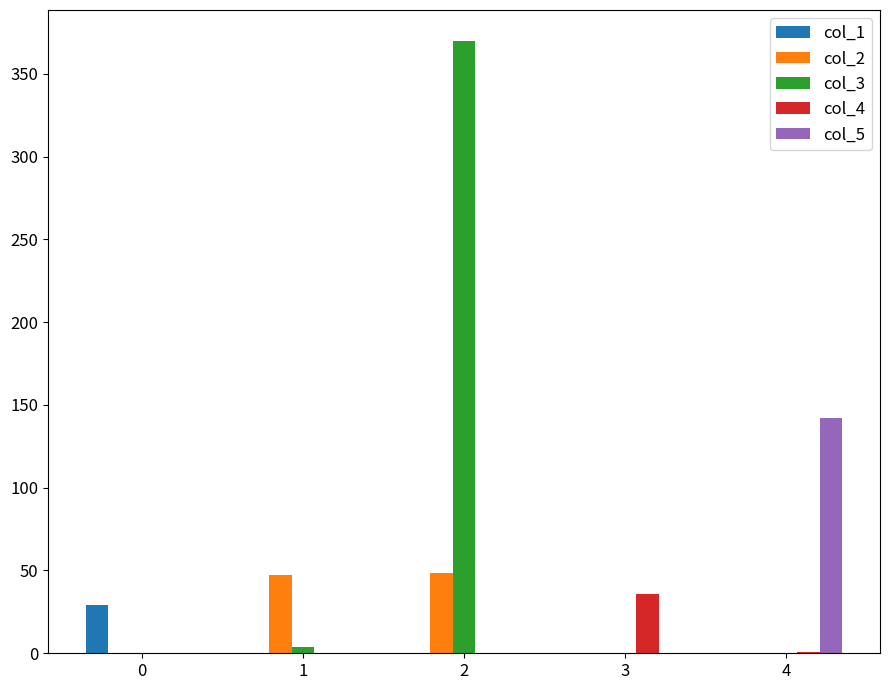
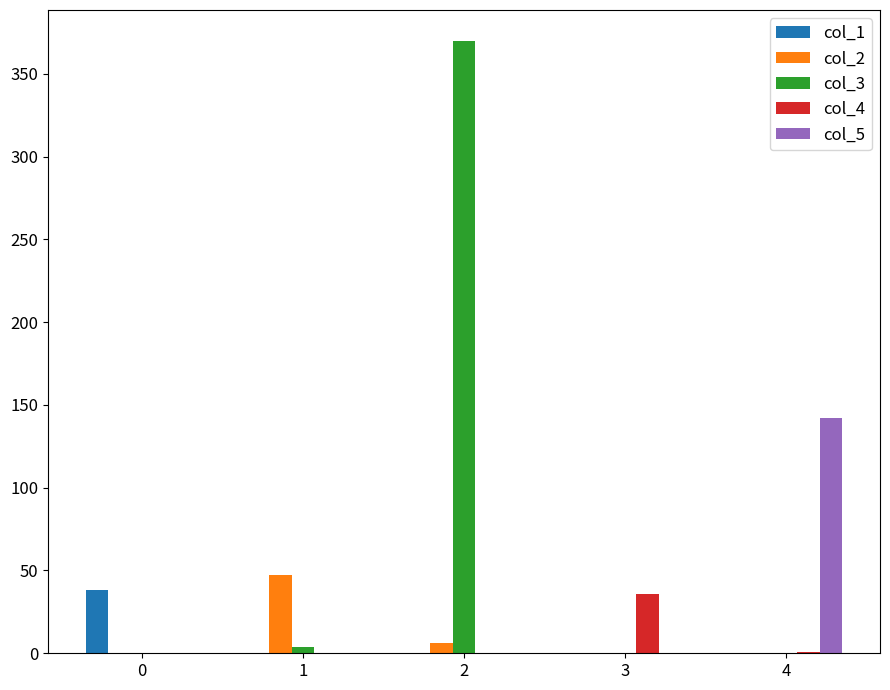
  {
    "col_1": {
-     "0": 29,
+     "0": 38,
      "1": 0,
      "2": 0,
      "3": 0,
      "4": 0
    },
    "col_2": {
      "0": 0,
      "1": 47,
-     "2": 49,
+     "2": 6,
      "3": 0,
      "4": 0
    },
    "col_3": {
      "0": 0,
      "1": 4,
      "2": 370,
      "3": 0,
      "4": 0
    },
    "col_4": {
      "0": 0,
      "1": 0,
      "2": 0,
      "3": 36
    },
    "col_5": {
      "0": 0,
      "1": 0,
      "2": 0,
      "3": 0,
      "4": 142
    }
  }
